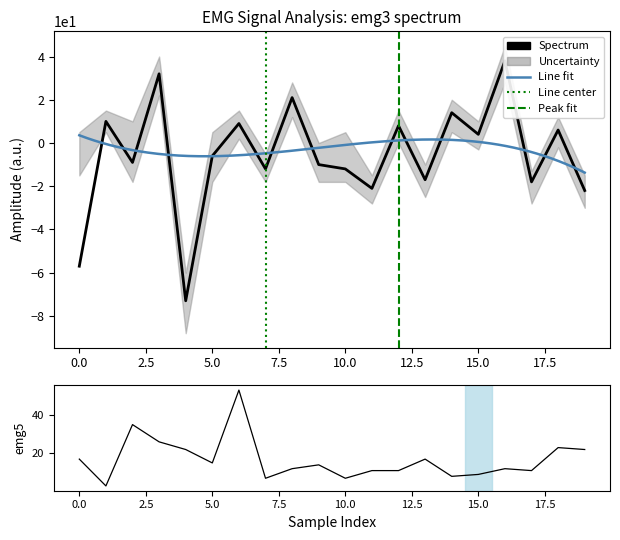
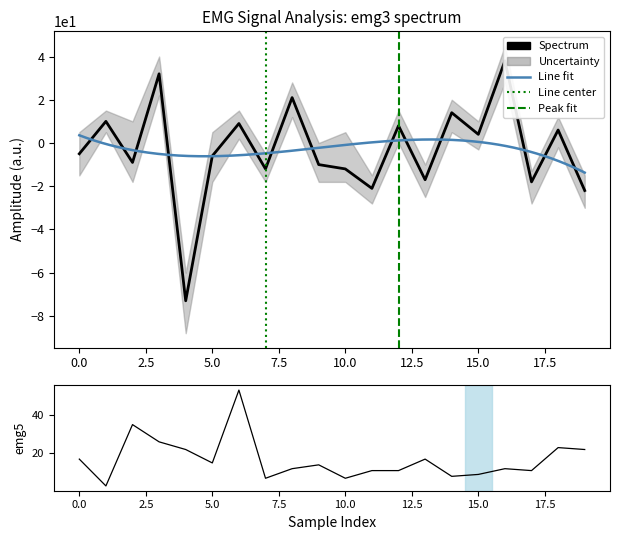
  {
    "EMG Signal Analysis: emg3 spectrum": {
      "Spectrum": {
-       "0.0": -57,
+       "0.0": -5,
        "10.0": -12,
        "15.0": 4
      },
      "Line fit": {
        "0.0": 4
      }
    }
  }
